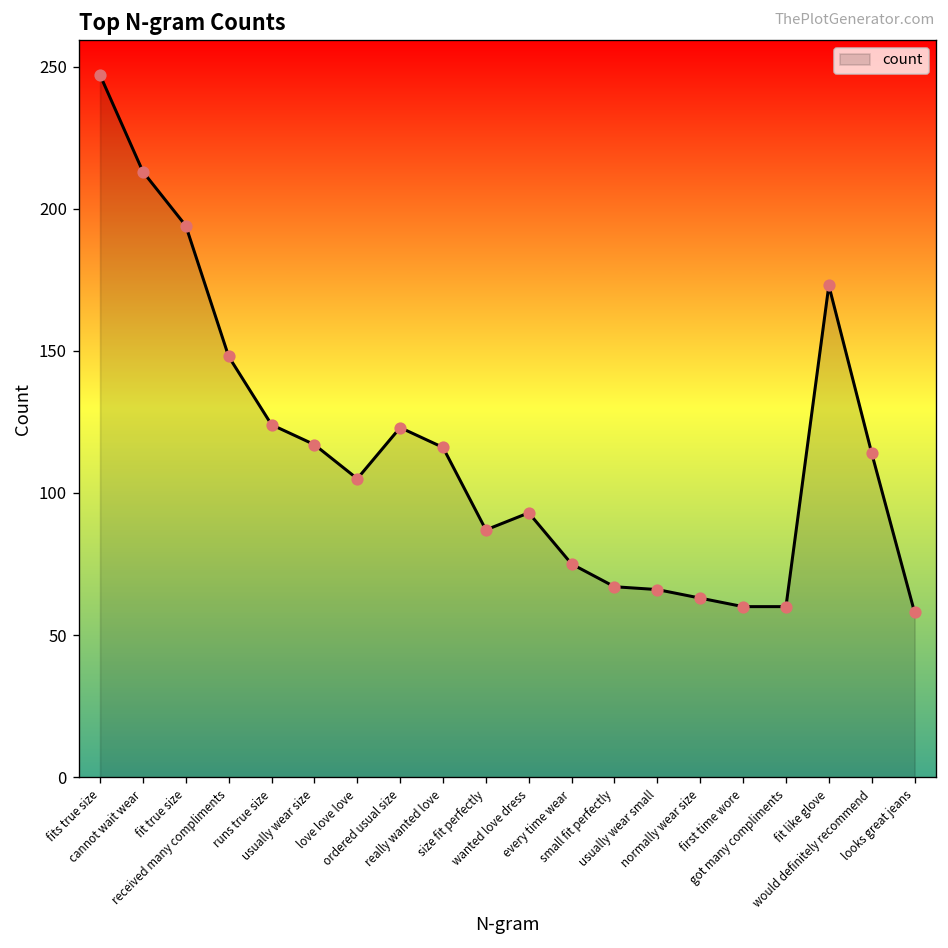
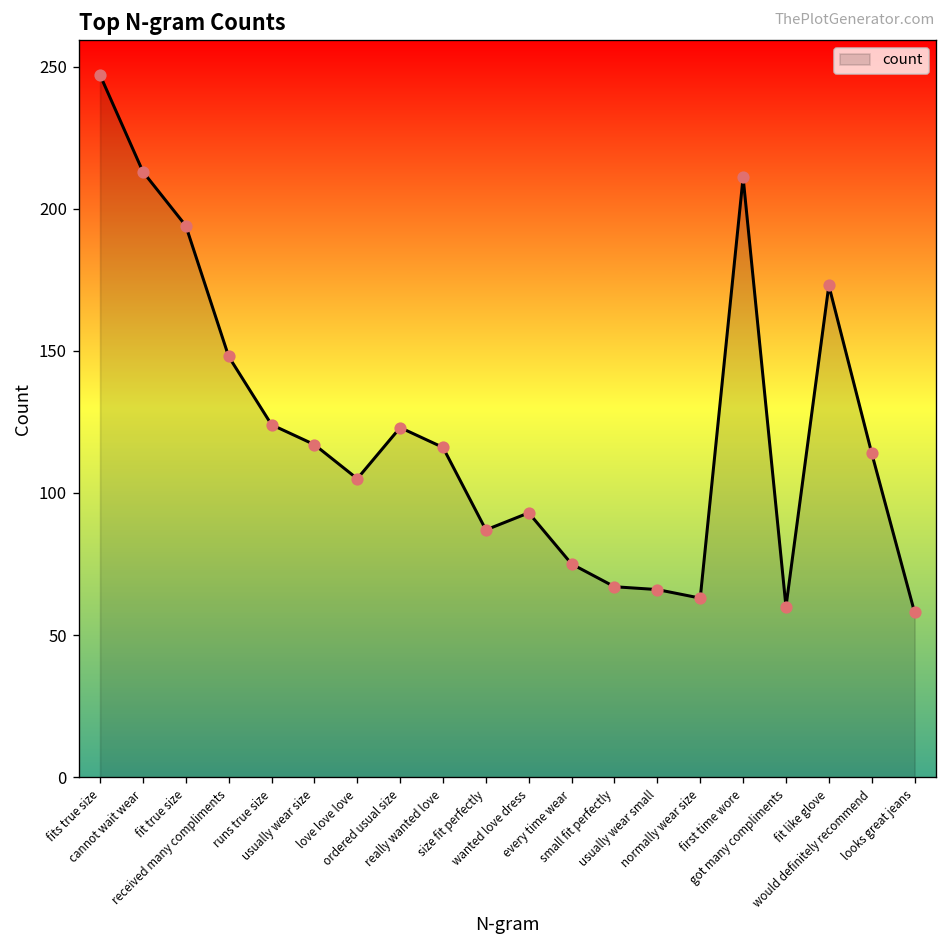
  {
    "fits true size": 247,
    "cannot wait wear": 213,
    "fit true size": 194,
    "received many compliments": 148,
    "runs true size": 124,
    "usually wear size": 117,
    "love love love": 105,
    "ordered usual size": 123,
    "really wanted love": 116,
    "size fit perfectly": 87,
    "wanted love dress": 93,
    "every time wear": 75,
    "small fit perfectly": 67,
    "usually wear small": 66,
    "normally wear size": 63,
-   "first time wore": 60,
+   "first time wore": 211,
    "got many compliments": 60,
    "fit like glove": 173,
    "would definitely recommend": 114,
    "looks great jeans": 58
  }
